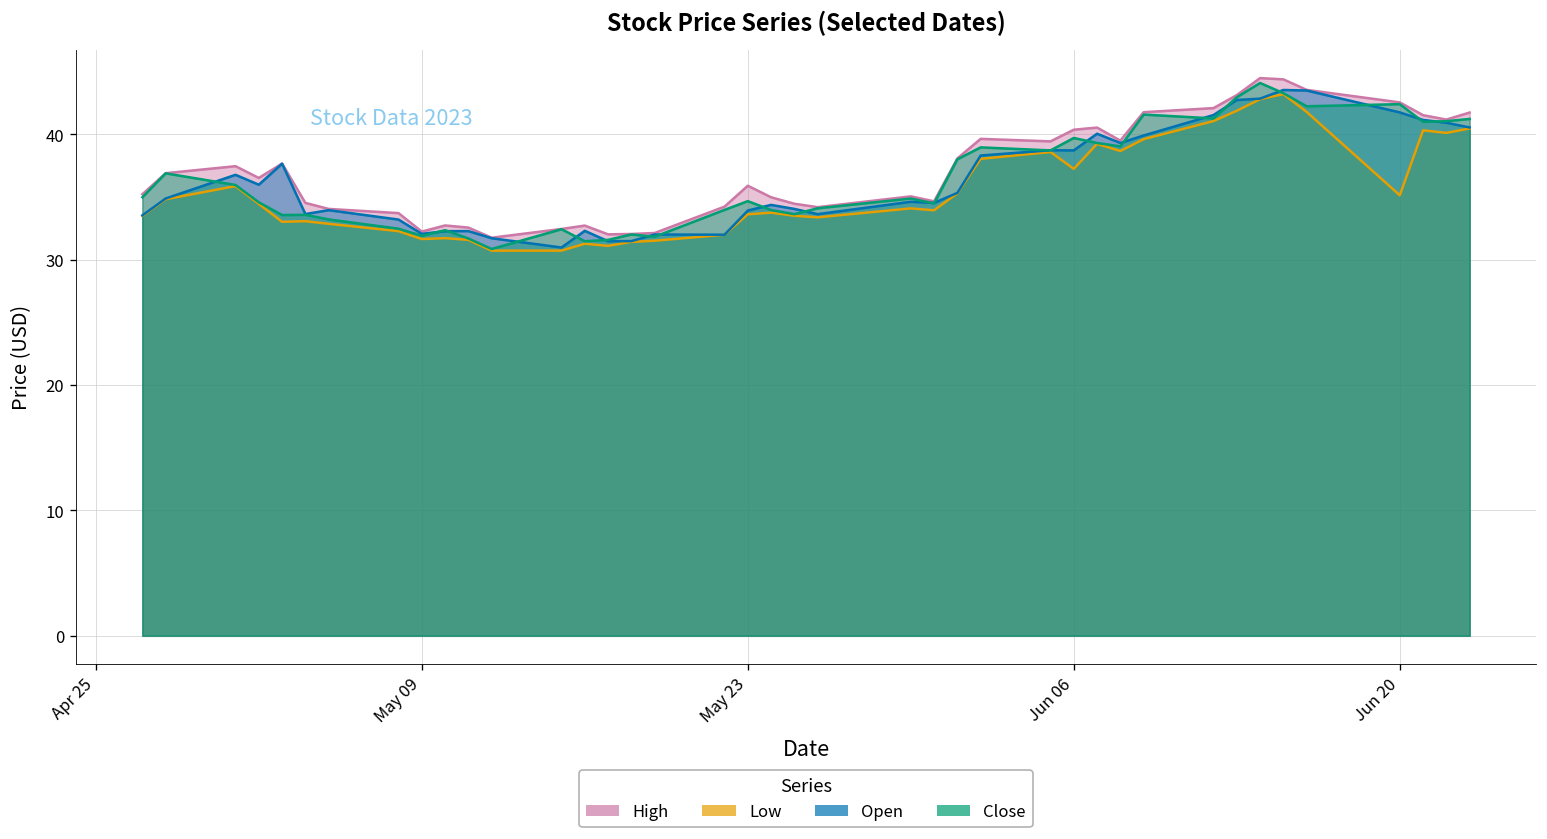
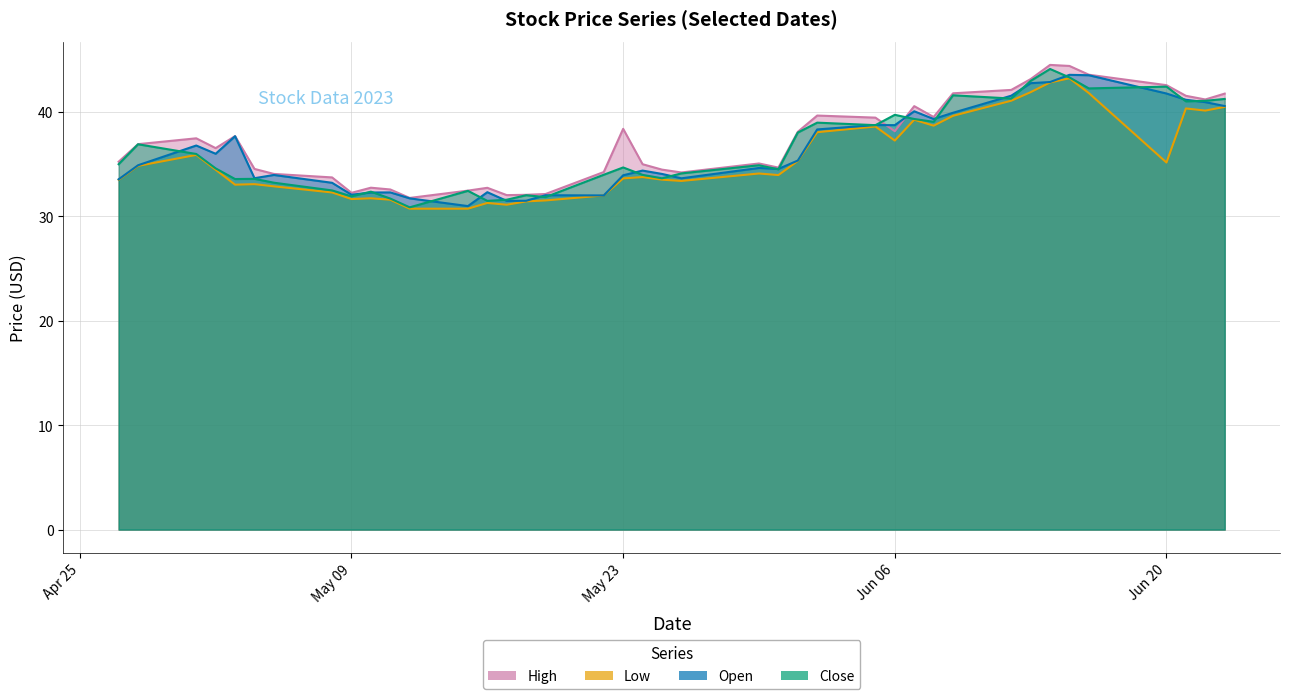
  {
    "High": {
-     "May 23": 35.9,
-     "Jun 06": 40.4
+     "May 23": 38.4,
+     "Jun 06": 38.1
    },
    "Low": {
      "May 09": 31.7,
      "May 23": 33.6,
      "Jun 06": 37.3,
      "Jun 20": 35.2
    }
  }
